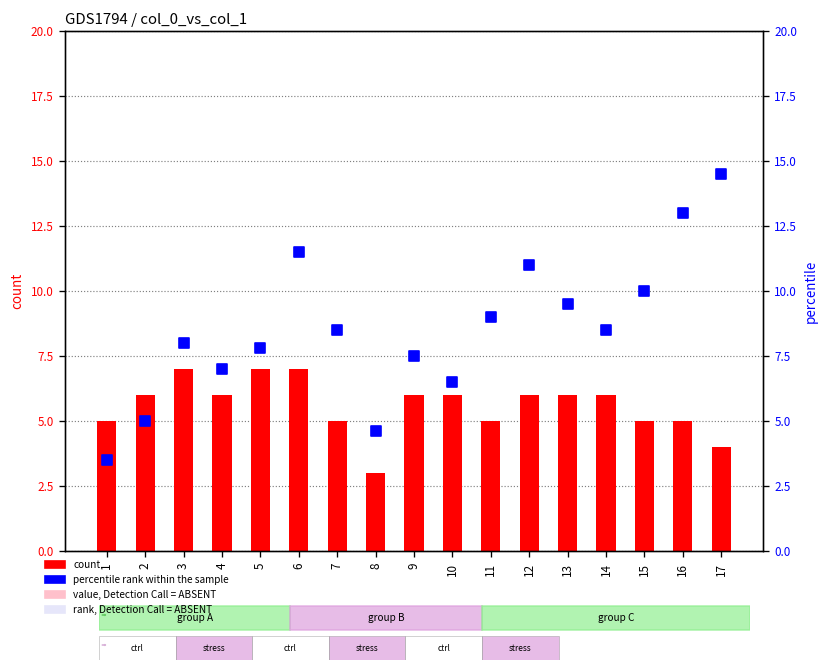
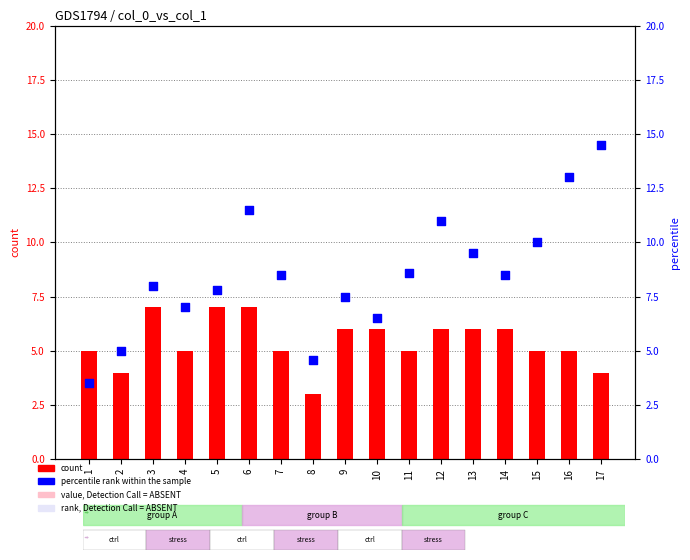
  {
    "count": {
      "1": 5,
-     "2": 6,
+     "2": 4,
      "3": 7,
-     "4": 6,
+     "4": 5,
      "5": 7,
      "6": 7,
      "7": 5,
      "8": 3,
      "9": 6,
      "10": 6,
      "11": 5,
      "12": 6,
      "13": 6,
      "14": 6,
      "15": 5,
      "16": 5,
      "17": 4
    },
    "percentile rank within the sample": {
-     "11": 9.0
+     "11": 8.6
    }
  }
